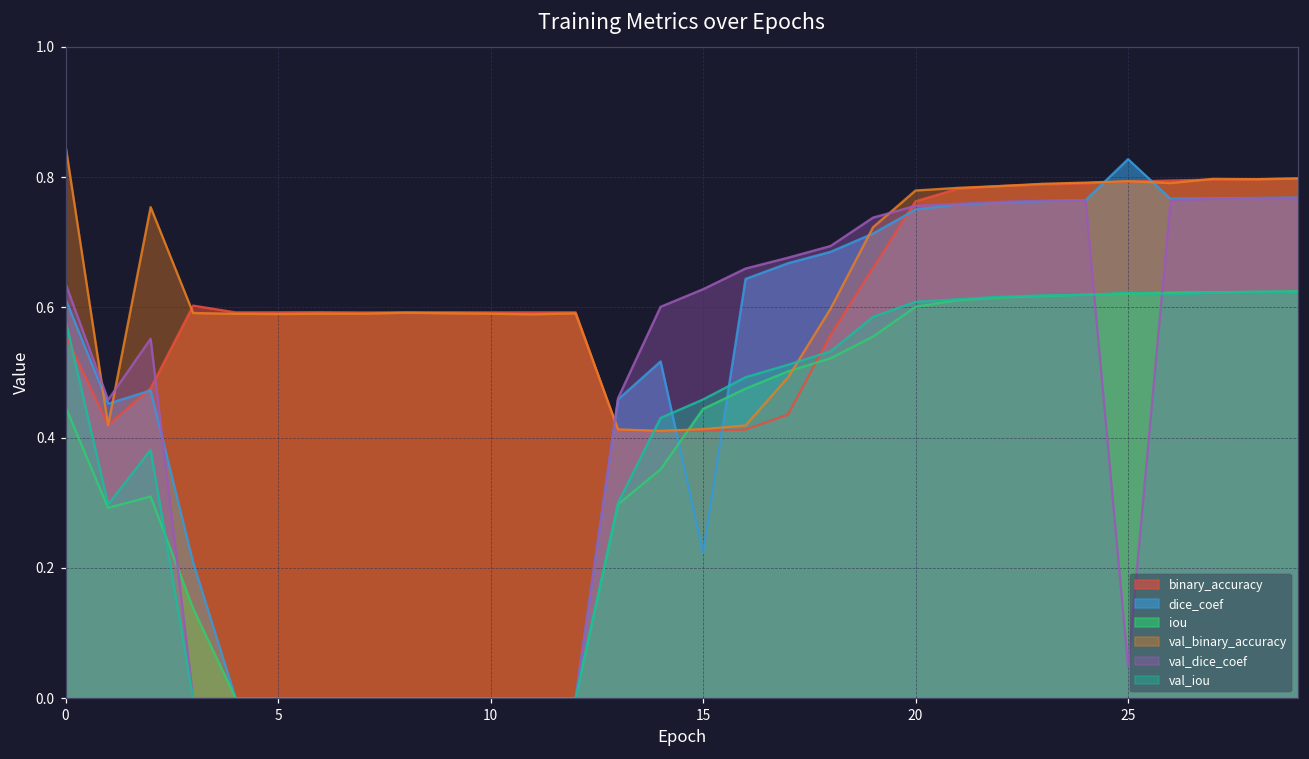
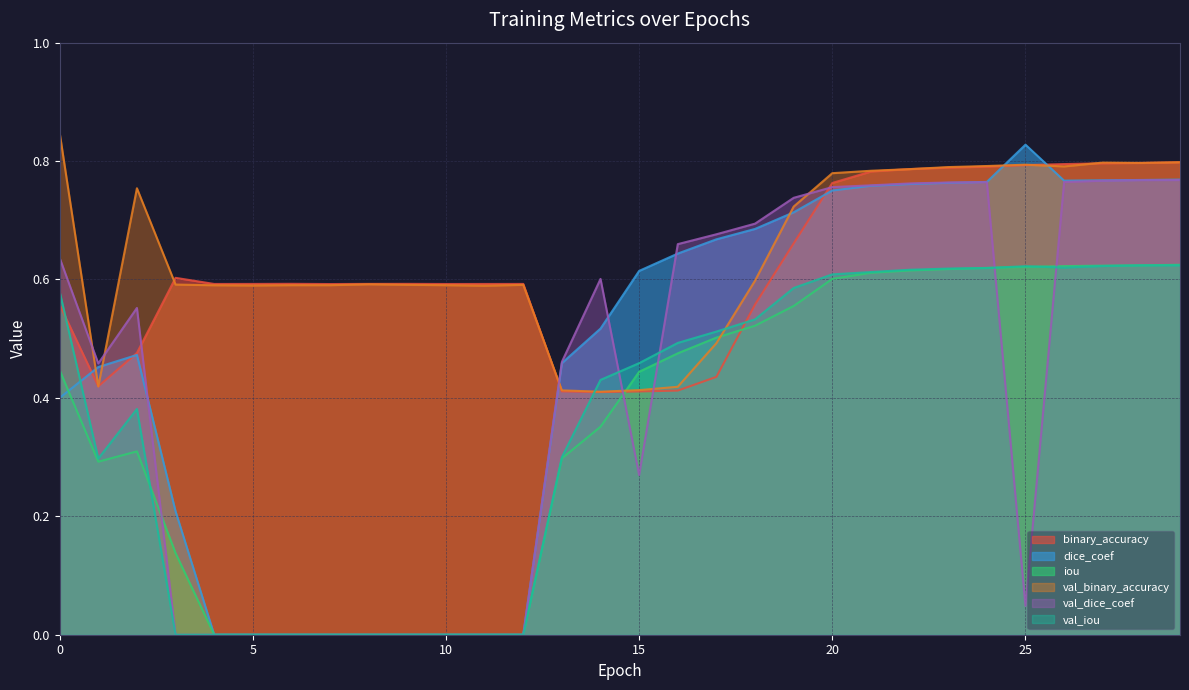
  {
    "dice_coef": {
-     "0": 0.61,
-     "15": 0.22,
+     "0": 0.40,
+     "15": 0.61,
      "20": 0.75,
      "25": 0.83
    },
    "val_dice_coef": {
      "0": 0.64,
-     "15": 0.63,
+     "15": 0.27,
      "20": 0.76,
      "25": 0.05
    }
  }
